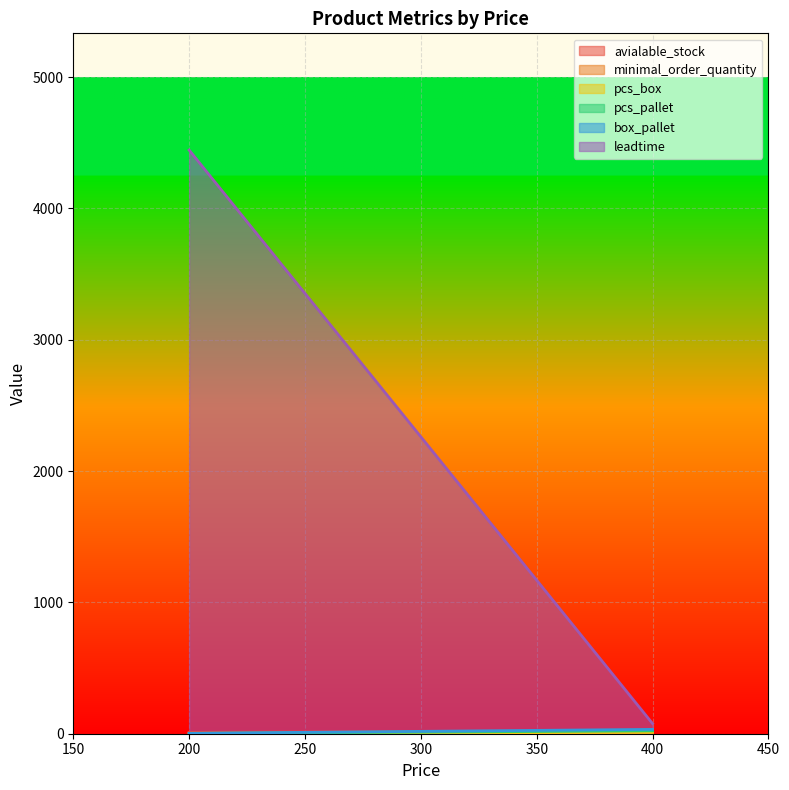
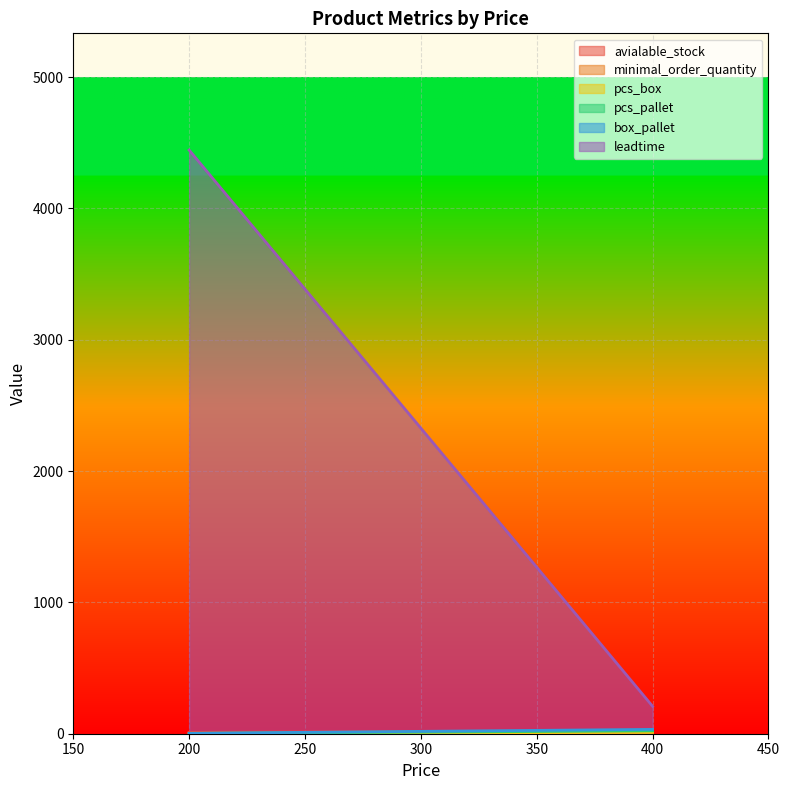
  {
    "leadtime": {
      "200": 4440,
-     "400": 80
+     "400": 210
    }
  }
